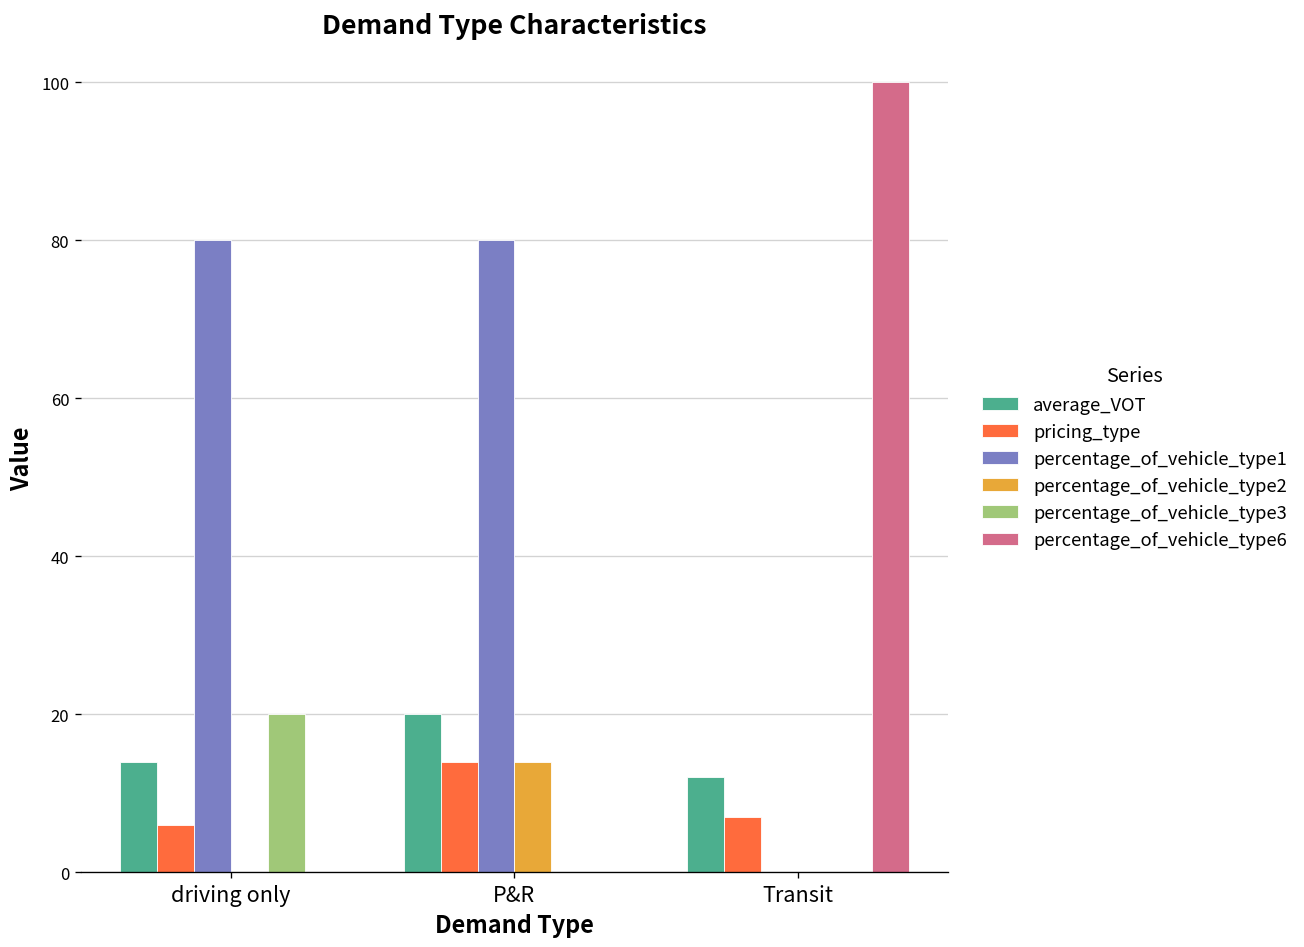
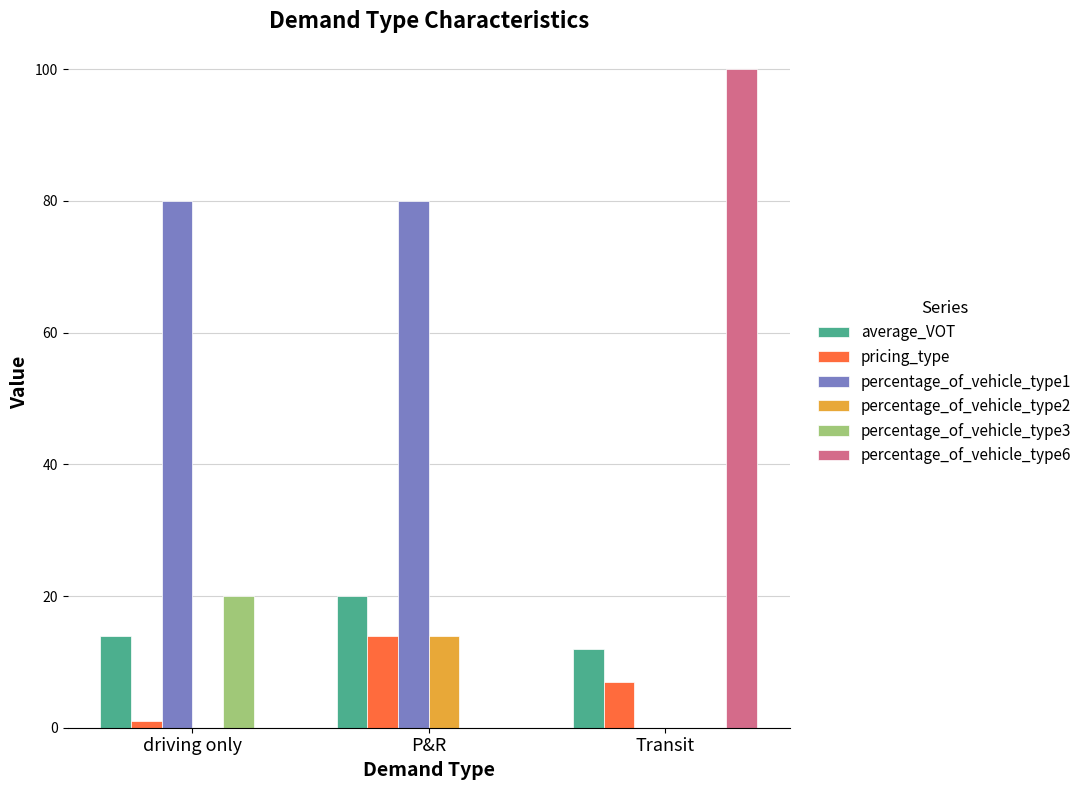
  {
    "average_VOT": {
      "driving only": 14,
      "P&R": 20,
      "Transit": 12
    },
    "pricing_type": {
-     "driving only": 6,
+     "driving only": 1,
      "P&R": 14,
      "Transit": 7
    },
    "percentage_of_vehicle_type1": {
      "driving only": 80,
      "P&R": 80,
      "Transit": 0
    },
    "percentage_of_vehicle_type2": {
      "driving only": 0,
      "P&R": 14,
      "Transit": 0
    },
    "percentage_of_vehicle_type3": {
      "driving only": 20,
      "P&R": 0,
      "Transit": 0
    },
    "percentage_of_vehicle_type6": {
      "driving only": 0,
      "P&R": 0,
      "Transit": 100
    }
  }
